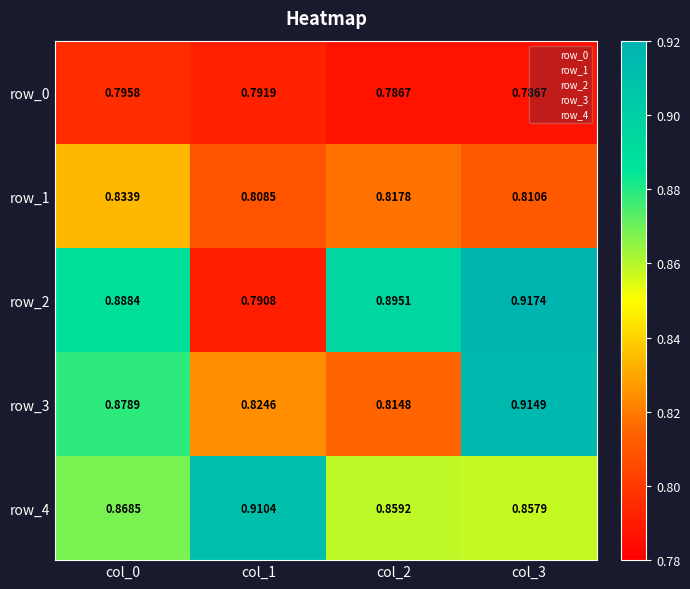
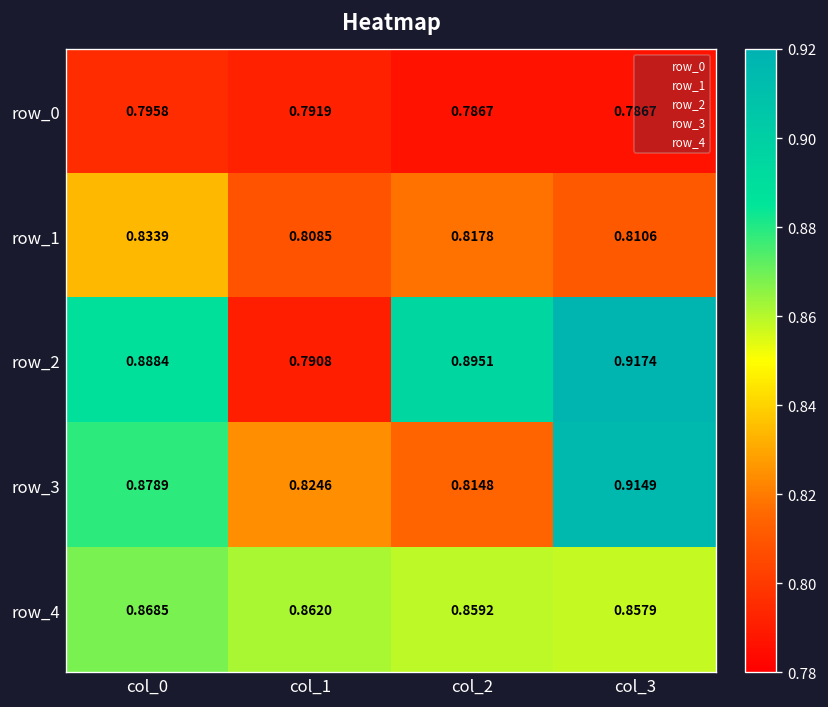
  {
    "row_4": {
-     "col_1": 0.9104
+     "col_1": 0.8620
    }
  }
